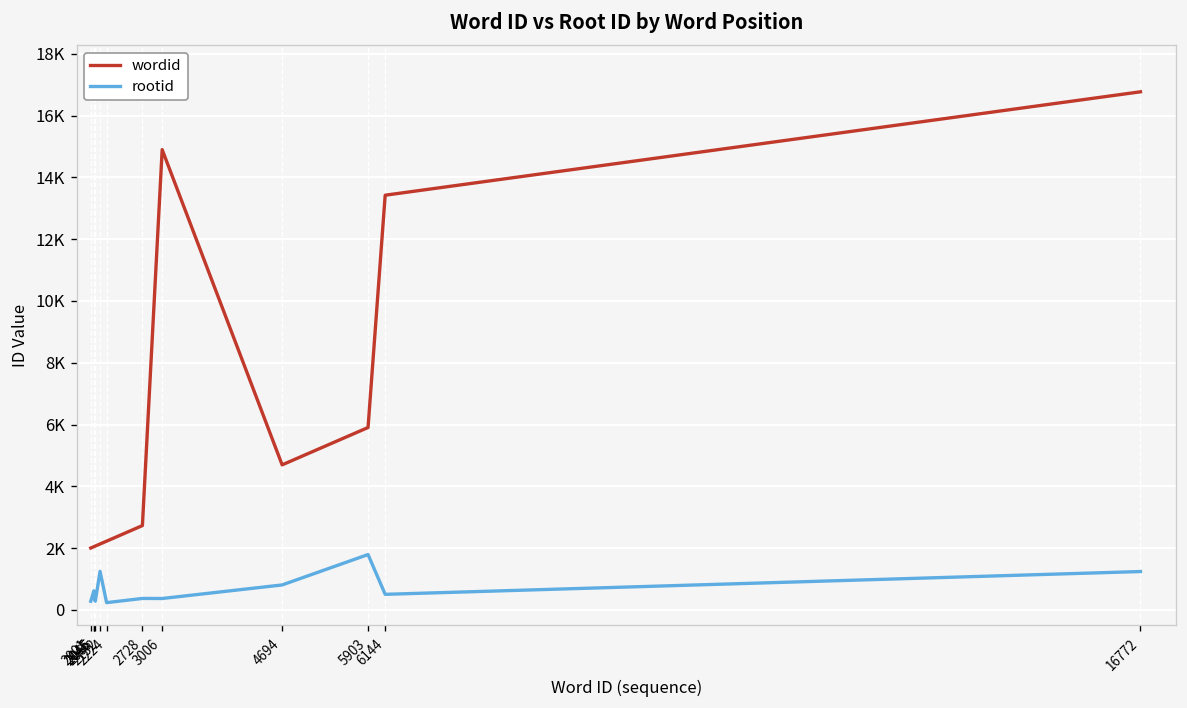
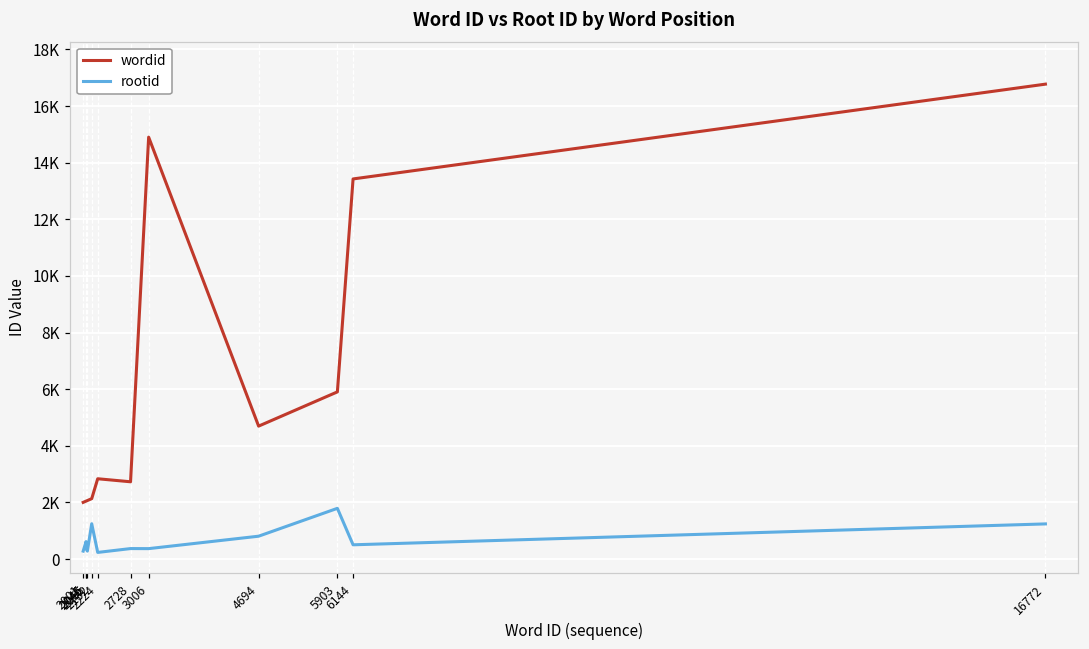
  {
    "wordid": {
      "2001": 2000,
      "2045": 2000,
      "2046": 2000,
      "2065": 2100,
      "2132": 2100,
-     "2224": 2200,
+     "2224": 2800,
      "2728": 2700,
      "3006": 14900,
      "4694": 4700,
      "5903": 5900,
      "6144": 13400,
      "16772": 16800
    },
    "rootid": {
      "2001": 300,
      "2045": 600,
      "2046": 400,
      "2065": 300,
      "2132": 1200,
      "2224": 200,
      "2728": 400,
      "3006": 400,
      "4694": 800,
      "5903": 1800,
      "6144": 500,
      "16772": 1200
    }
  }
